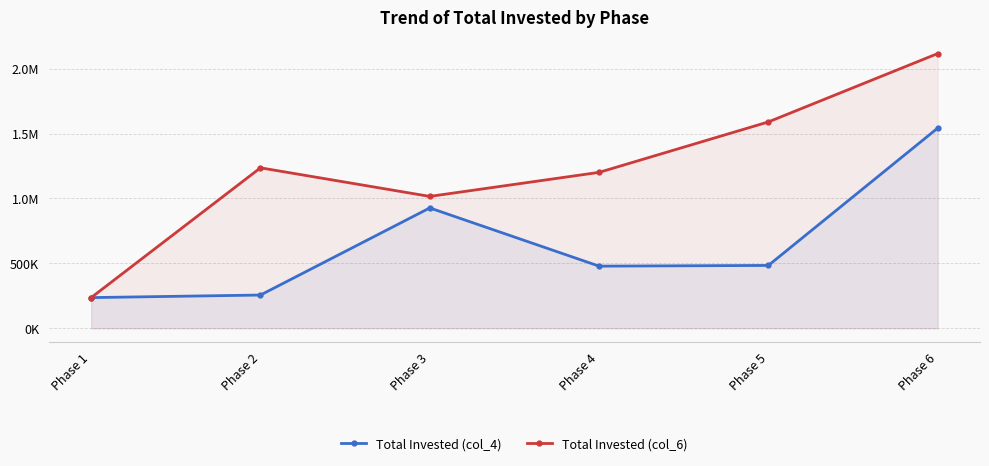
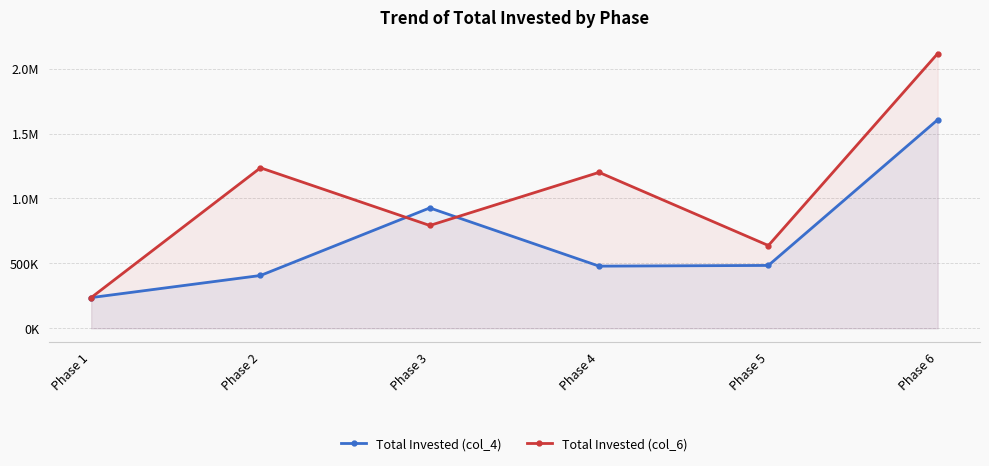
  {
    "Total Invested (col_4)": {
-     "Phase 2": 260000,
+     "Phase 2": 410000,
      "Phase 3": 930000,
      "Phase 4": 480000,
      "Phase 5": 480000,
-     "Phase 6": 1540000
+     "Phase 6": 1610000
    },
    "Total Invested (col_6)": {
      "Phase 2": 1240000,
-     "Phase 3": 1020000,
+     "Phase 3": 790000,
      "Phase 4": 1200000,
-     "Phase 5": 1590000,
+     "Phase 5": 640000,
      "Phase 6": 2120000
    }
  }
